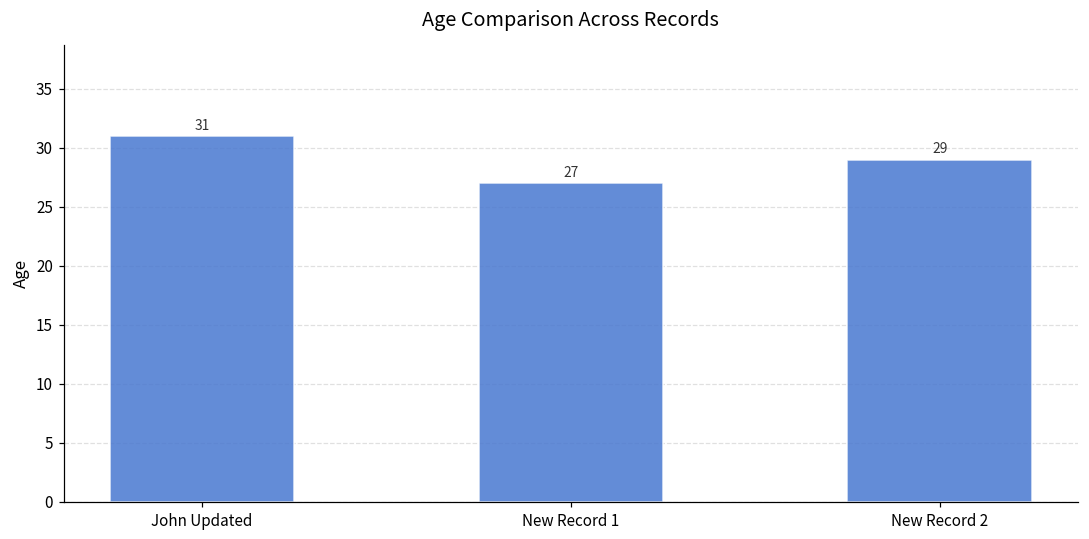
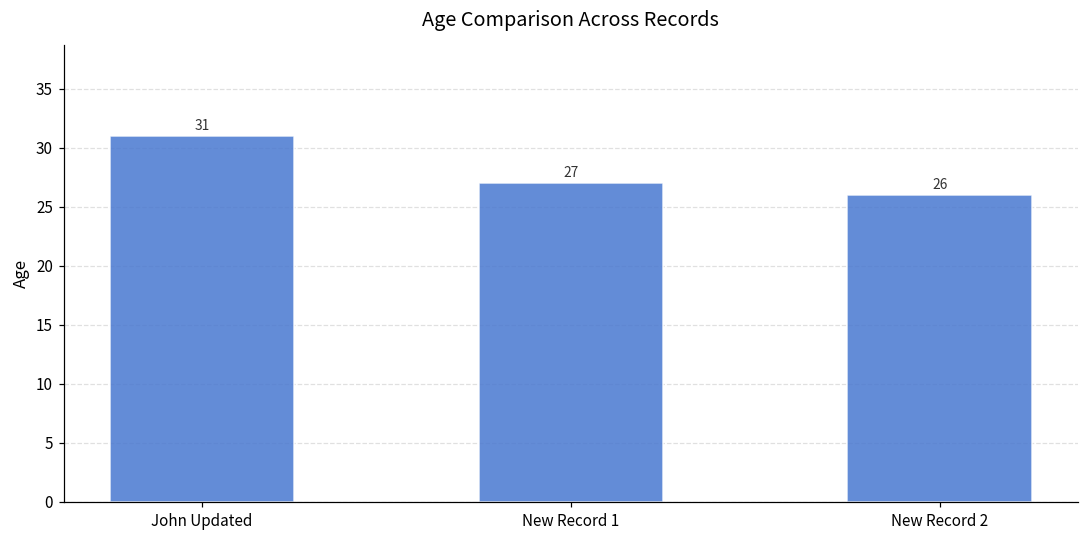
  {
    "John Updated": 31,
    "New Record 1": 27,
-   "New Record 2": 29
+   "New Record 2": 26
  }
